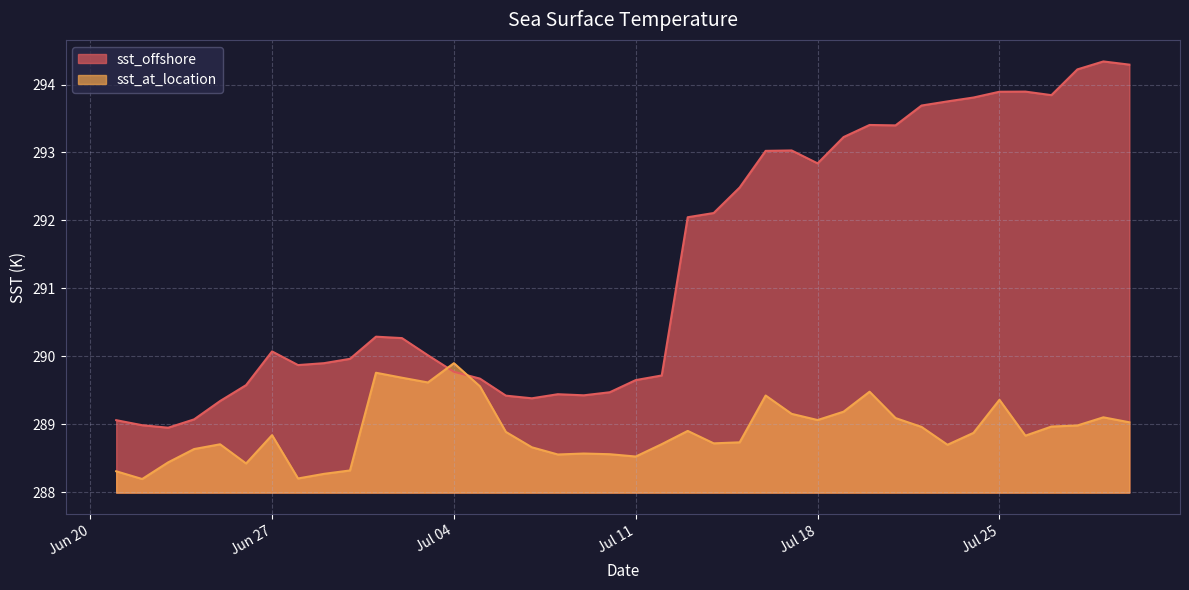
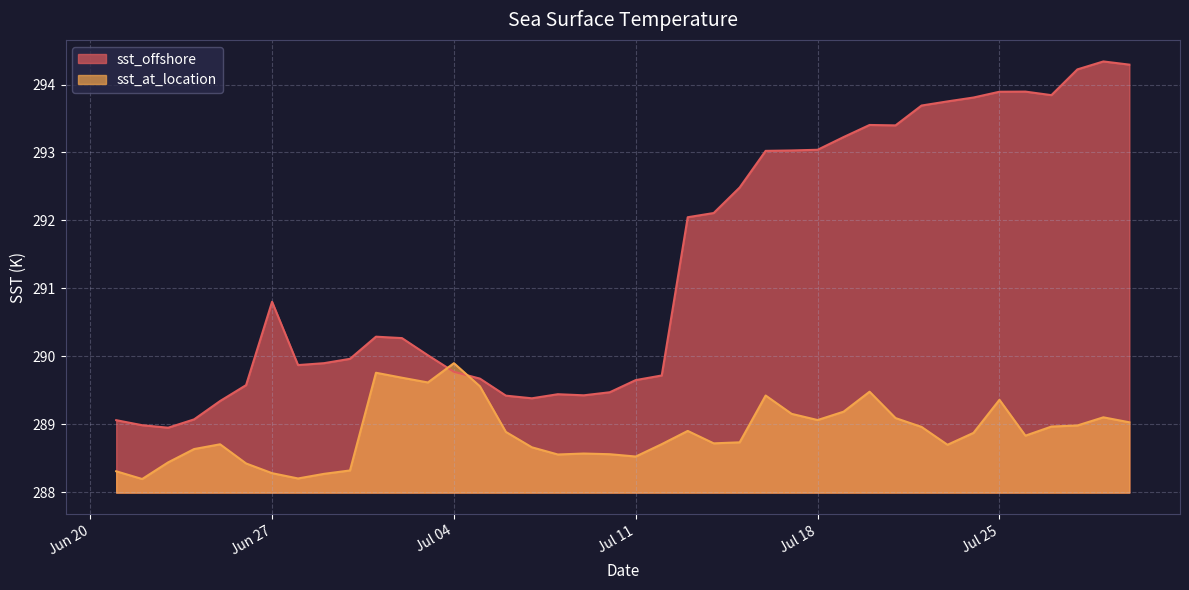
  {
    "sst_offshore": {
-     "Jun 27": 290.1,
+     "Jun 27": 290.8,
      "Jul 04": 289.8,
      "Jul 11": 289.7,
-     "Jul 18": 292.8,
+     "Jul 18": 293.0,
      "Jul 25": 293.9
    },
    "sst_at_location": {
-     "Jun 27": 288.8,
+     "Jun 27": 288.3,
      "Jul 04": 289.9,
      "Jul 11": 288.5,
      "Jul 18": 289.1,
      "Jul 25": 289.4
    }
  }
